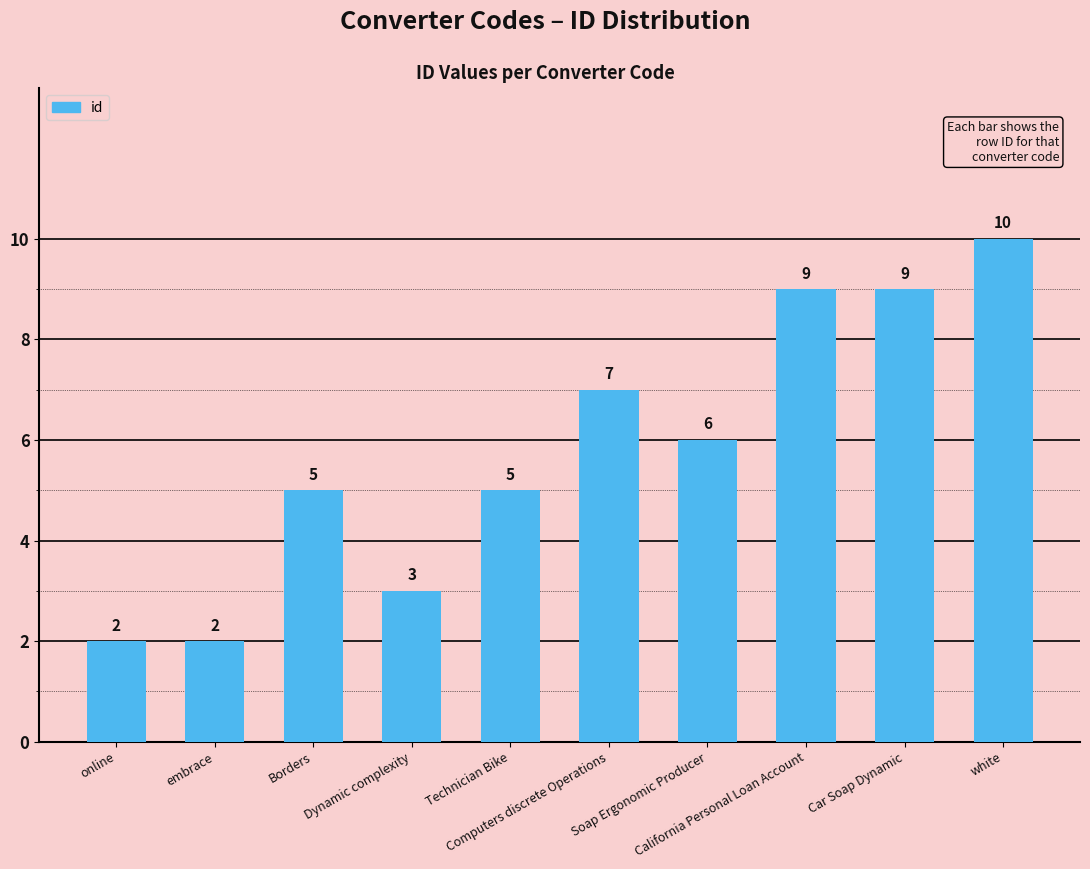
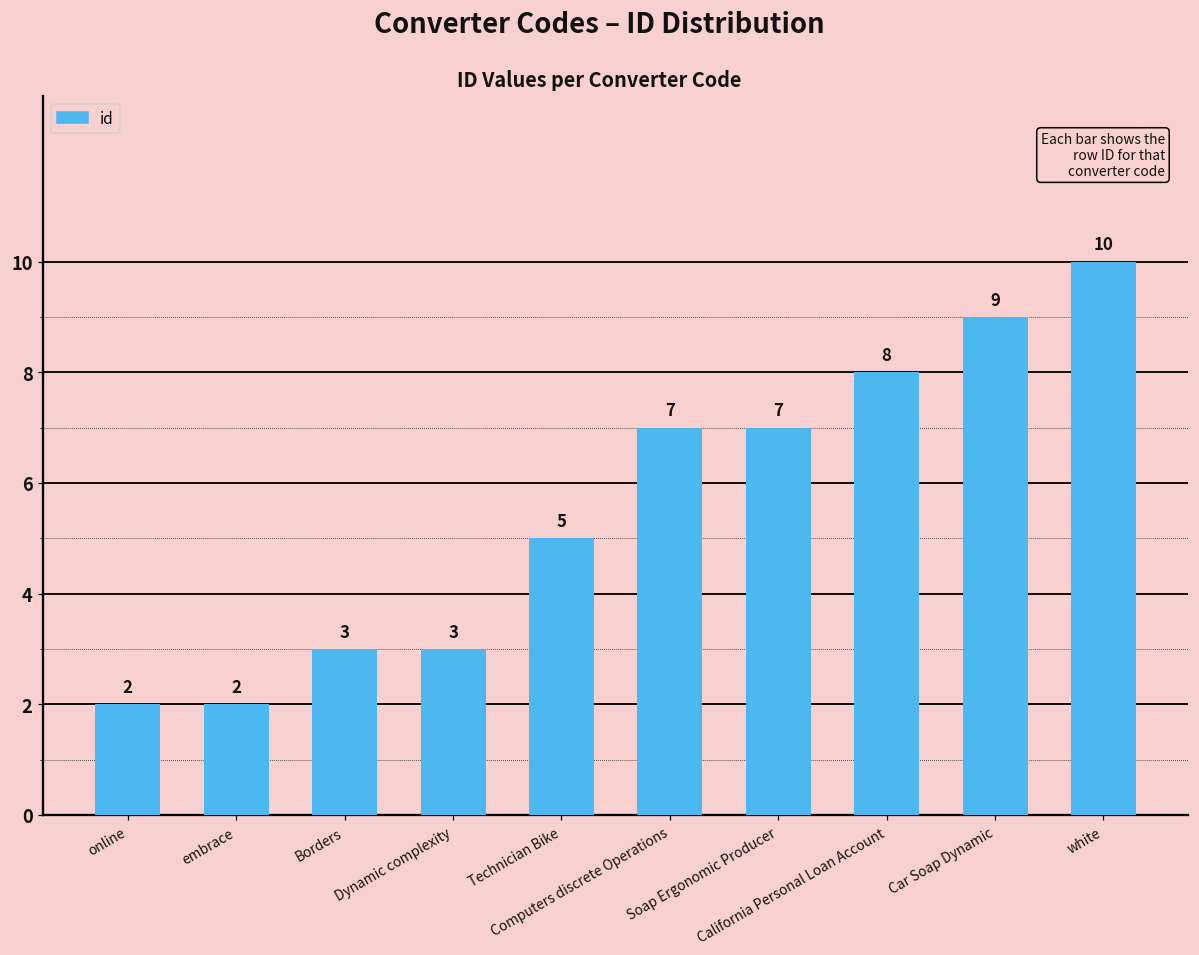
  {
    "online": 2,
    "embrace": 2,
-   "Borders": 5,
+   "Borders": 3,
    "Dynamic complexity": 3,
    "Technician Bike": 5,
    "Computers discrete Operations": 7,
-   "Soap Ergonomic Producer": 6,
-   "California Personal Loan Account": 9,
+   "Soap Ergonomic Producer": 7,
+   "California Personal Loan Account": 8,
    "Car Soap Dynamic": 9,
    "white": 10
  }
